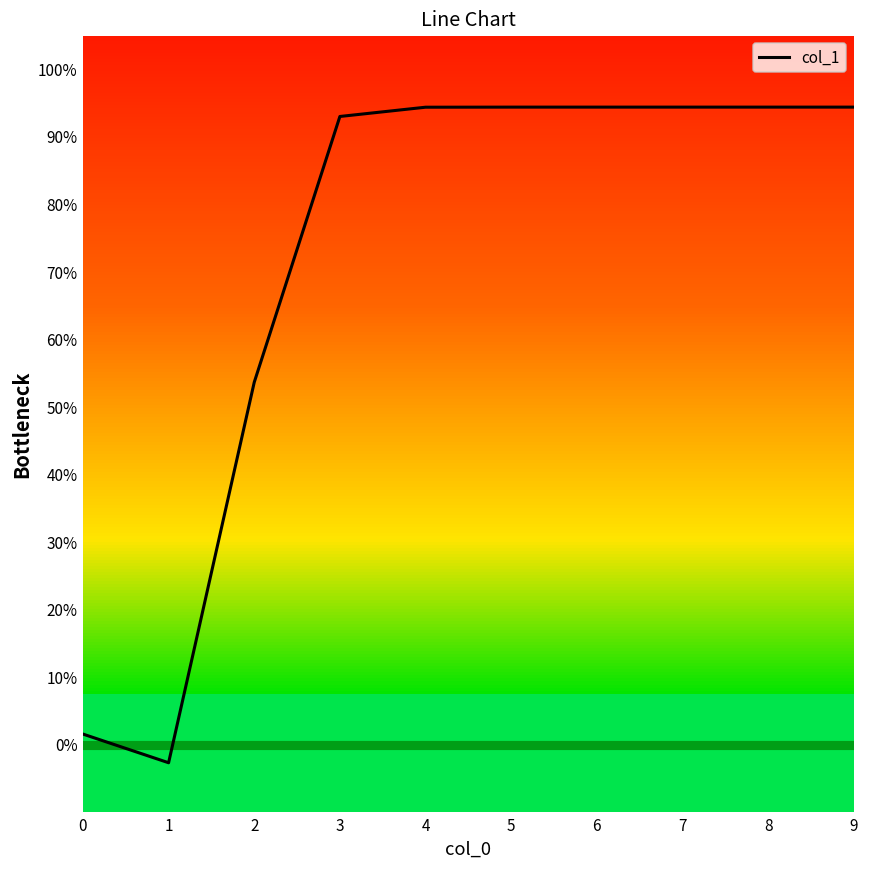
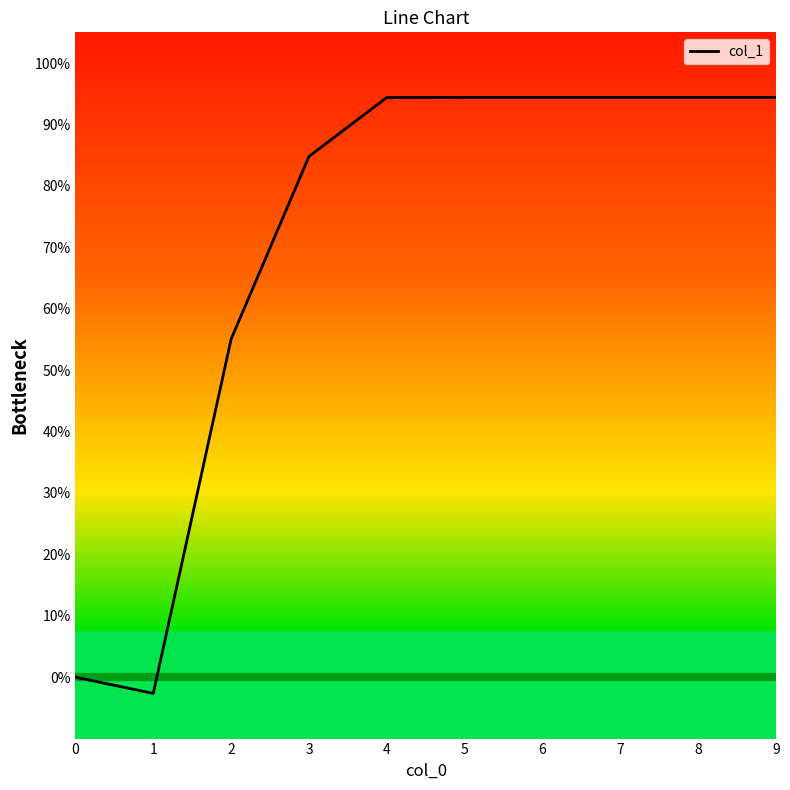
  {
-   "0": "2%",
+   "0": "0%",
    "1": "-3%",
-   "2": "54%",
-   "3": "93%",
+   "2": "55%",
+   "3": "85%",
    "4": "94%",
    "5": "94%",
    "6": "94%",
    "7": "94%",
    "8": "94%",
    "9": "94%"
  }
